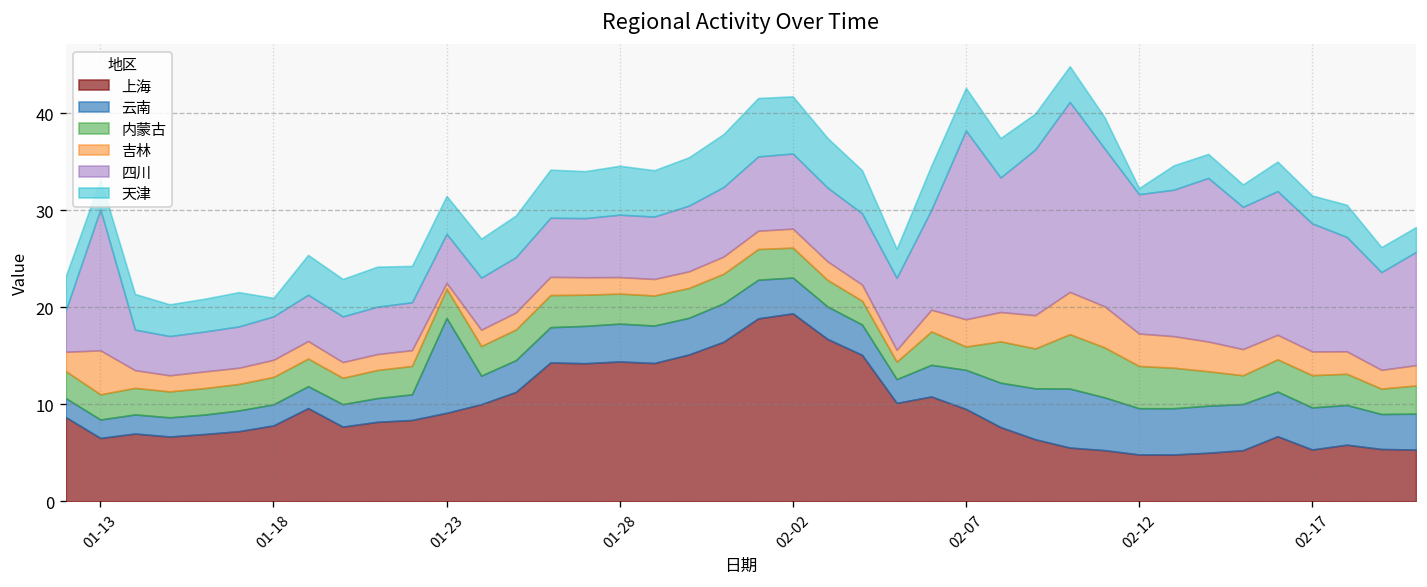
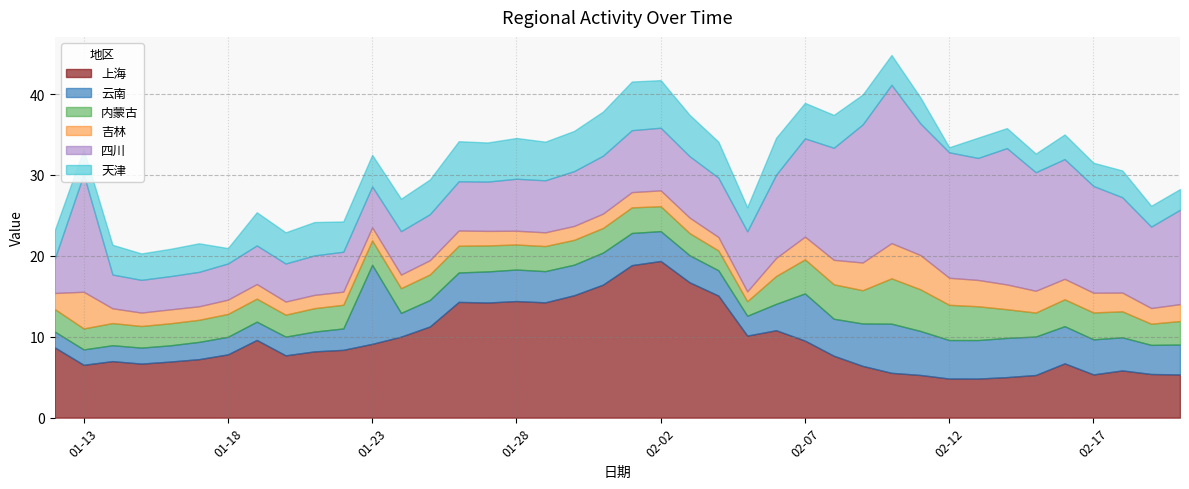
  {
    "上海": {
      "01-13": 7,
      "01-18": 8,
      "01-23": 9,
      "01-28": 14,
      "02-02": 19,
      "02-07": 10,
      "02-12": 5,
      "02-17": 5
    },
    "云南": {
      "01-13": 2,
      "01-18": 2,
      "01-23": 10,
      "01-28": 4,
      "02-02": 4,
-     "02-07": 4,
+     "02-07": 6,
      "02-12": 5,
      "02-17": 4
    },
    "内蒙古": {
      "01-13": 3,
      "01-18": 3,
      "01-23": 3,
      "01-28": 3,
      "02-02": 3,
-     "02-07": 2,
+     "02-07": 4,
      "02-12": 4,
      "02-17": 3
    },
    "吉林": {
      "01-13": 5,
      "01-18": 2,
-     "01-23": 1,
+     "01-23": 2,
      "01-28": 2,
      "02-02": 2,
      "02-07": 3,
      "02-12": 3,
      "02-17": 2
    },
    "四川": {
      "01-18": 4,
      "01-23": 5,
      "01-28": 6,
      "02-02": 8,
-     "02-07": 19,
-     "02-12": 14,
+     "02-07": 12,
+     "02-12": 16,
      "02-17": 13
    },
    "天津": {
      "01-18": 2,
      "01-23": 4,
      "01-28": 5,
      "02-02": 6,
      "02-07": 4,
      "02-12": 1,
      "02-17": 3
    }
  }
